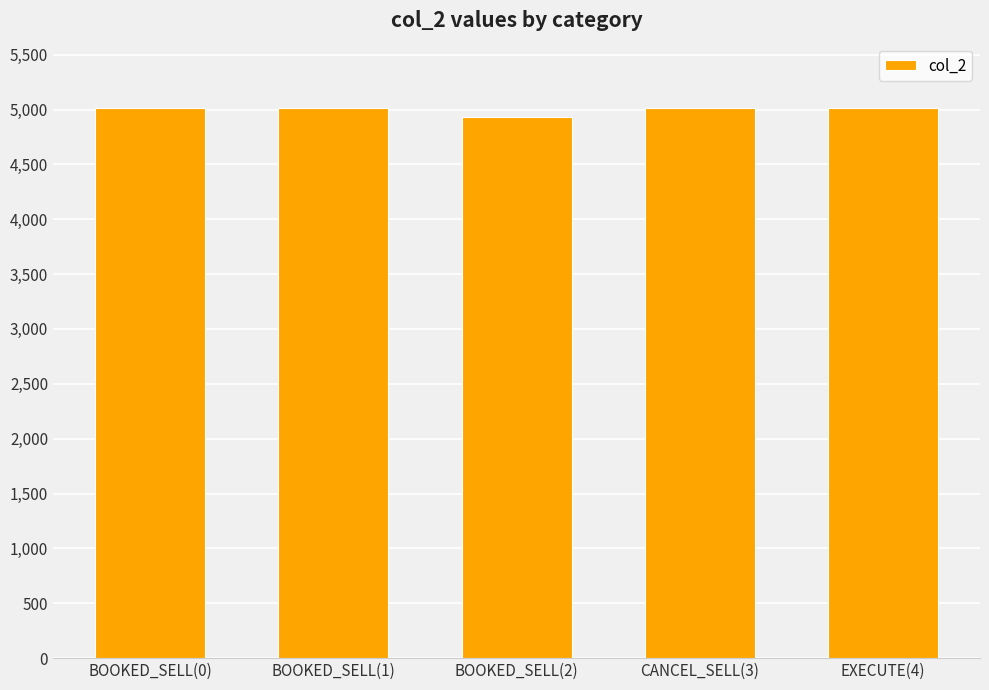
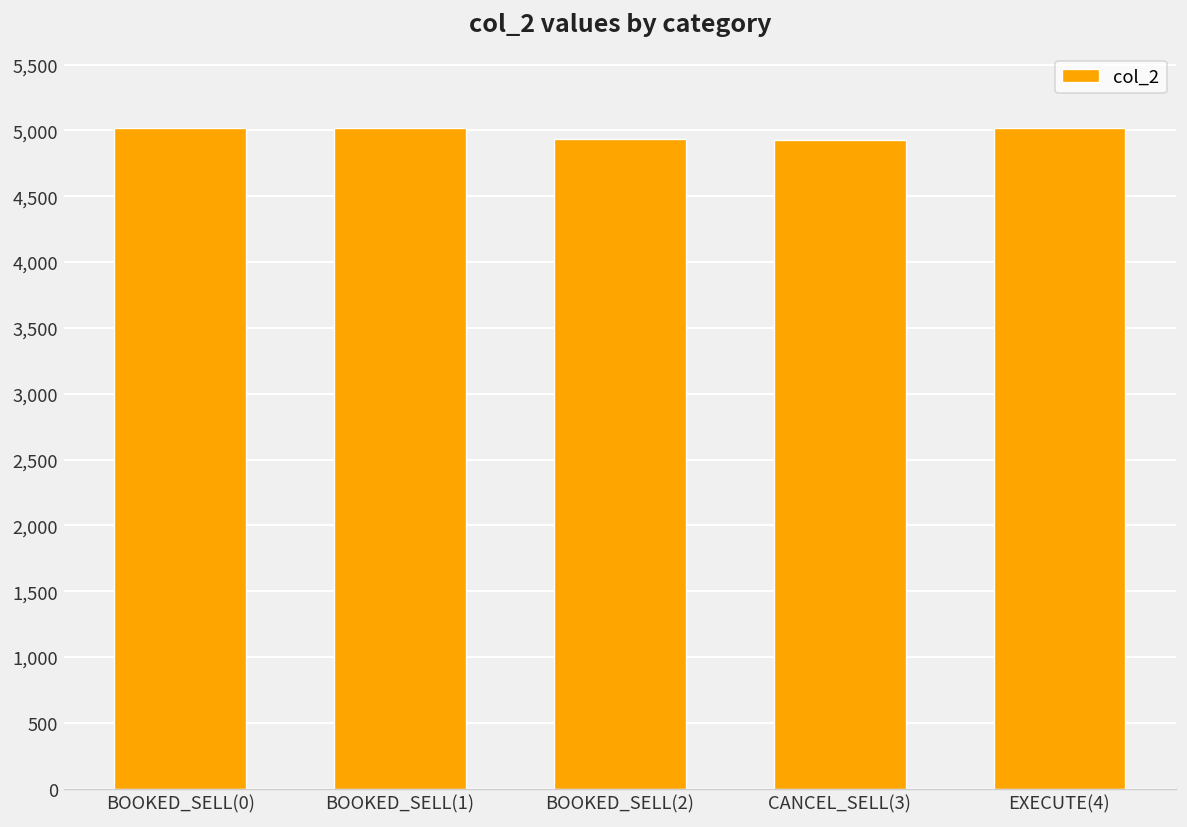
  {
    "BOOKED_SELL(0)": "5,020",
    "BOOKED_SELL(1)": "5,020",
    "BOOKED_SELL(2)": "4,930",
-   "CANCEL_SELL(3)": "5,010",
+   "CANCEL_SELL(3)": "4,920",
    "EXECUTE(4)": "5,020"
  }
